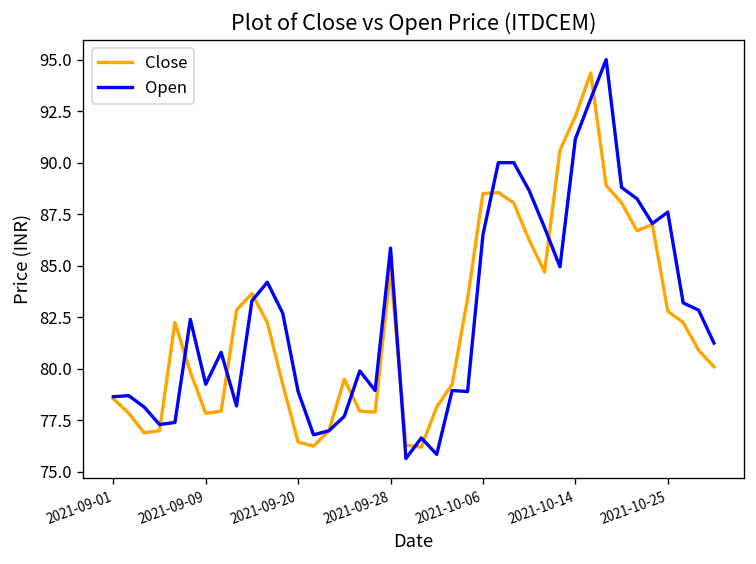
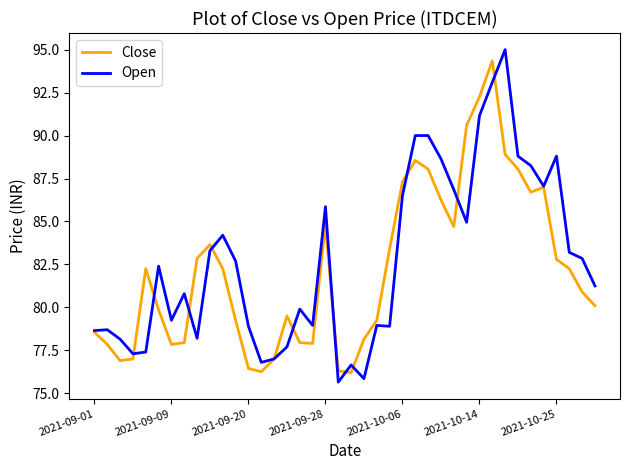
  {
    "Close": {
      "2021-09-09": 77.8,
      "2021-09-20": 76.5,
      "2021-09-28": 84.9,
-     "2021-10-06": 88.5,
+     "2021-10-06": 87.3,
      "2021-10-14": 92.3,
      "2021-10-25": 82.8
    },
    "Open": {
      "2021-09-09": 79.3,
      "2021-09-20": 78.9,
      "2021-09-28": 85.9,
      "2021-10-06": 86.5,
      "2021-10-14": 91.2,
-     "2021-10-25": 87.6
+     "2021-10-25": 88.8
    }
  }
